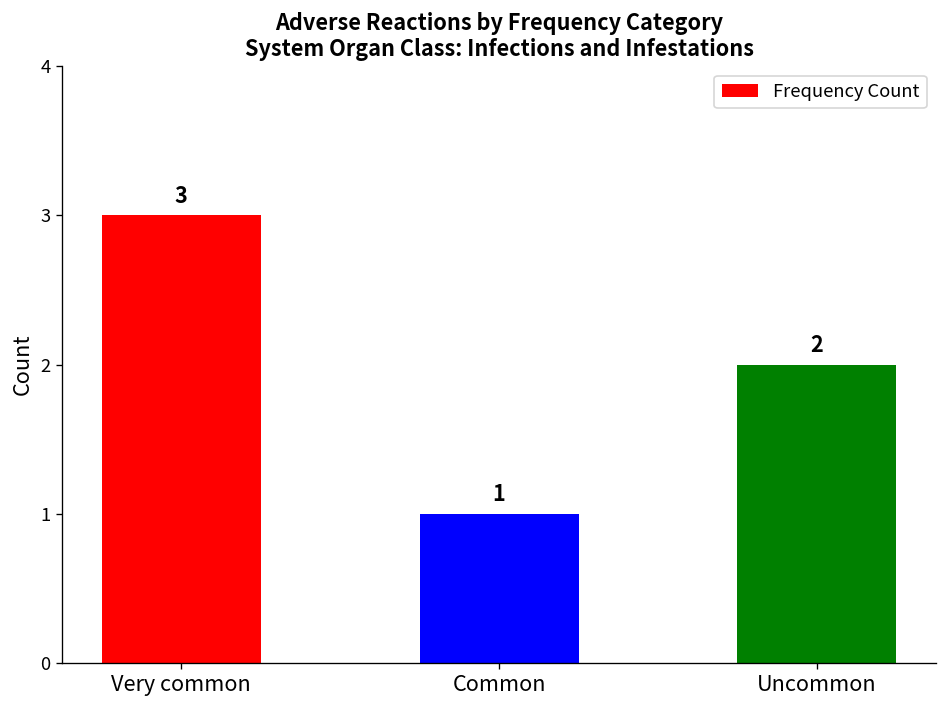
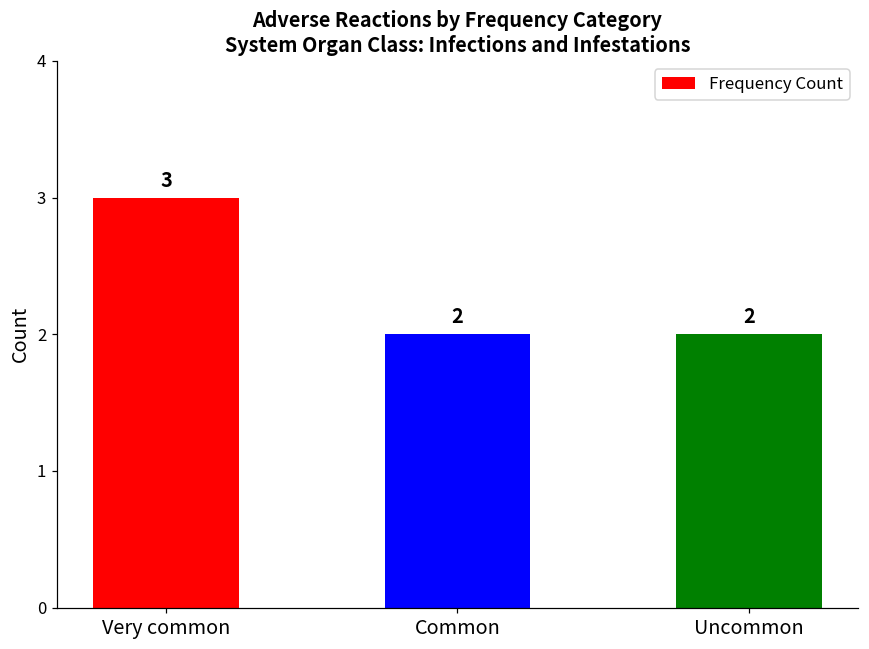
  {
    "Very common": 3,
-   "Common": 1,
+   "Common": 2,
    "Uncommon": 2
  }
